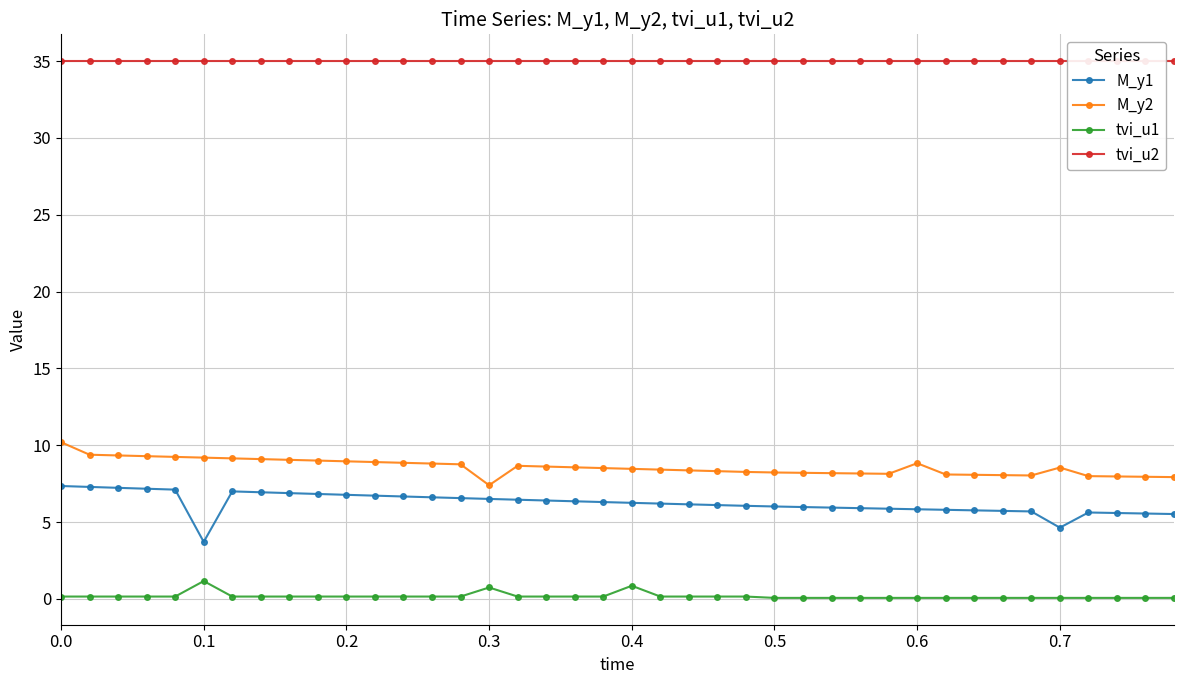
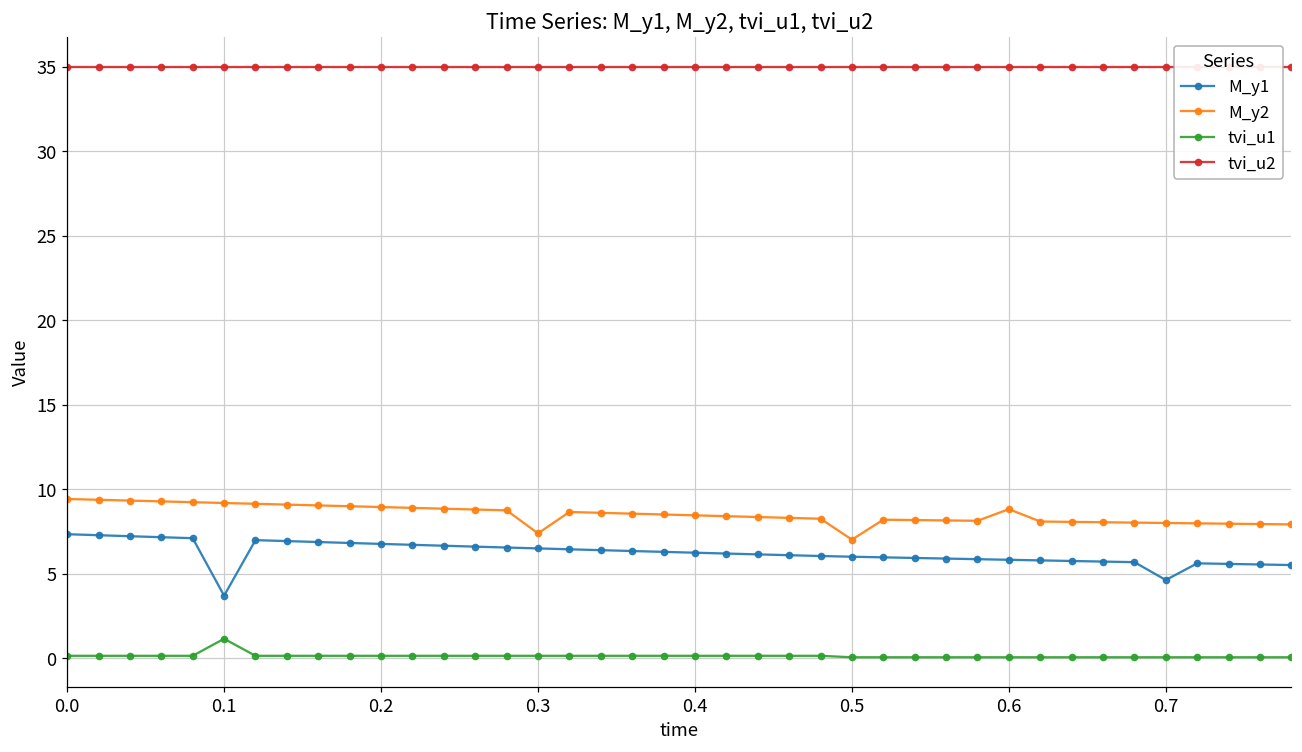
  {
    "M_y1": {
      "0.0": 7.3,
      "0.1": 3.7,
      "0.2": 6.8,
      "0.3": 6.5,
      "0.4": 6.3,
      "0.5": 6.0,
      "0.6": 5.8,
      "0.7": 4.6
    },
    "M_y2": {
-     "0.0": 10.2,
+     "0.0": 9.4,
      "0.1": 9.2,
      "0.2": 9.0,
      "0.3": 7.4,
      "0.4": 8.5,
-     "0.5": 8.2,
+     "0.5": 7.0,
      "0.6": 8.8,
-     "0.7": 8.5
+     "0.7": 8.0
    },
    "tvi_u1": {
      "0.0": 0.2,
      "0.1": 1.2,
      "0.2": 0.2,
-     "0.3": 0.7,
-     "0.4": 0.9,
+     "0.3": 0.2,
+     "0.4": 0.2,
      "0.5": 0.1,
      "0.6": 0.1,
      "0.7": 0.1
    },
    "tvi_u2": {
      "0.0": 35.0,
      "0.1": 35.0,
      "0.2": 35.0,
      "0.3": 35.0,
      "0.4": 35.0,
      "0.5": 35.0,
      "0.6": 35.0,
      "0.7": 35.0
    }
  }
